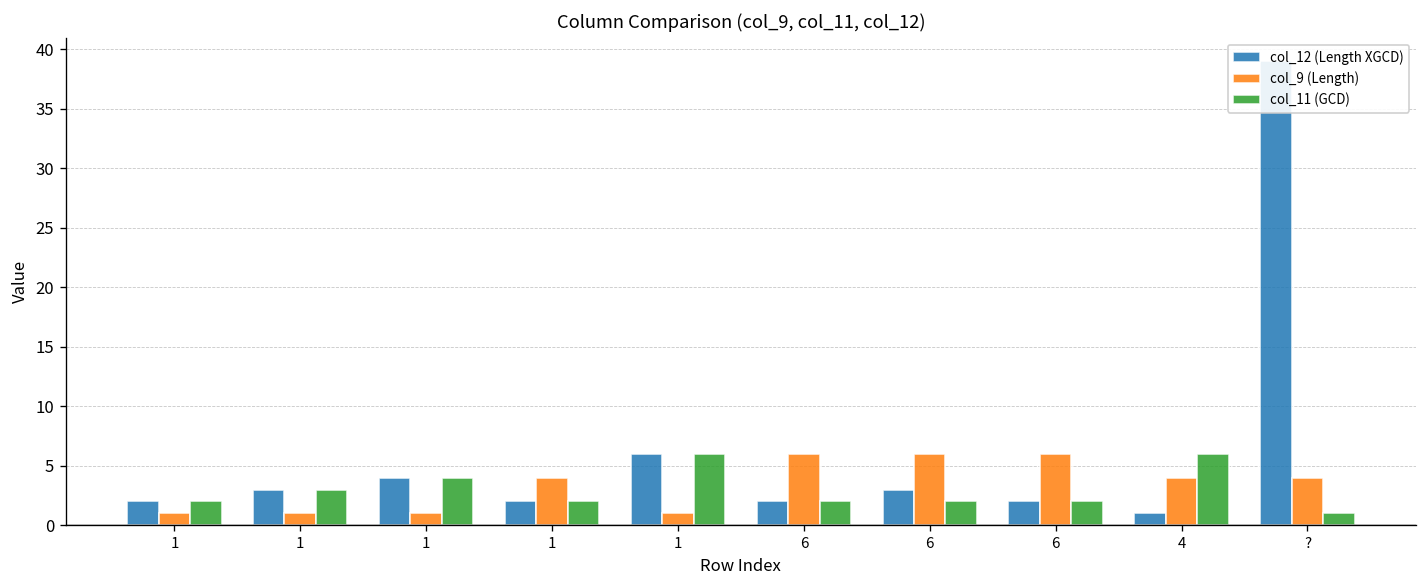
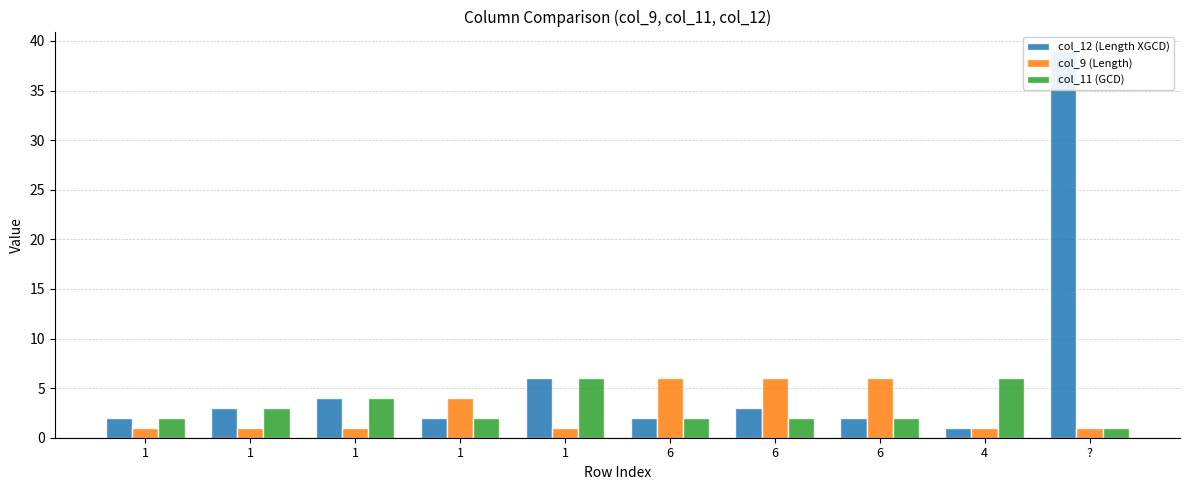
  {
    "col_12 (Length XGCD)": {
      "4": 1
    },
    "col_9 (Length)": {
-     "4": 4,
-     "?": 4
+     "4": 1,
+     "?": 1
    },
    "col_11 (GCD)": {
      "4": 6,
      "?": 1
    }
  }
